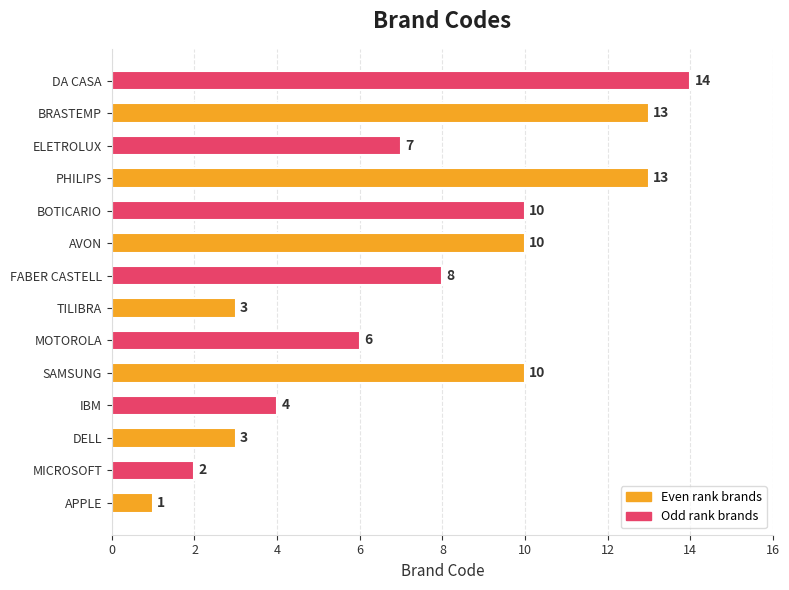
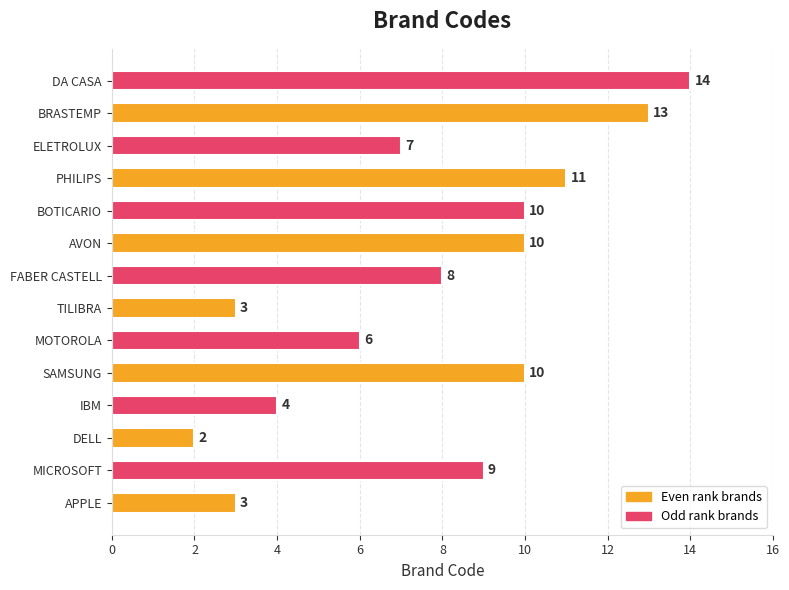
  {
    "DA CASA": 14,
    "BRASTEMP": 13,
    "ELETROLUX": 7,
-   "PHILIPS": 13,
+   "PHILIPS": 11,
    "BOTICARIO": 10,
    "AVON": 10,
    "FABER CASTELL": 8,
    "TILIBRA": 3,
    "MOTOROLA": 6,
    "SAMSUNG": 10,
    "IBM": 4,
-   "DELL": 3,
-   "MICROSOFT": 2,
-   "APPLE": 1
+   "DELL": 2,
+   "MICROSOFT": 9,
+   "APPLE": 3
  }
